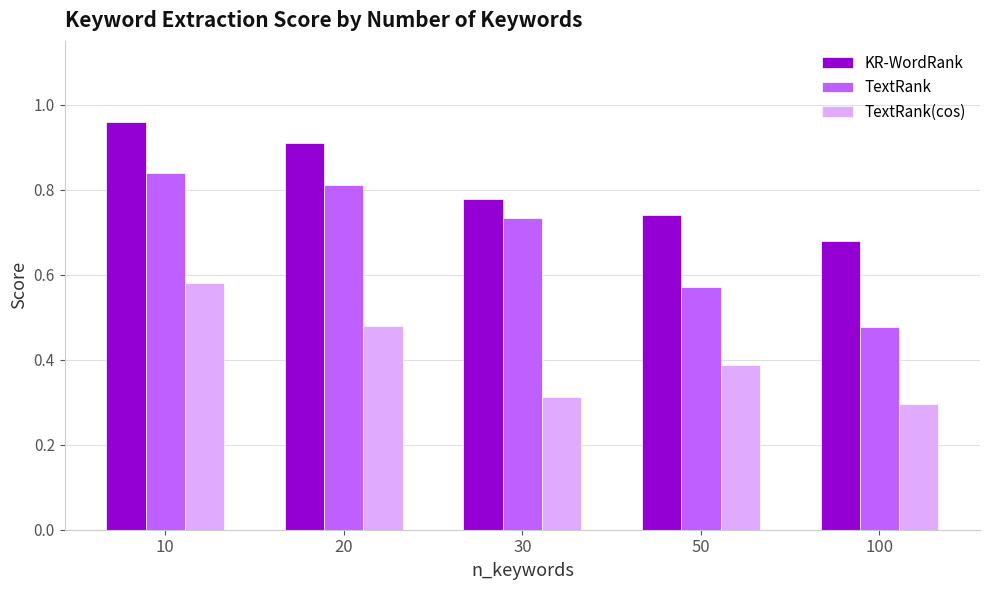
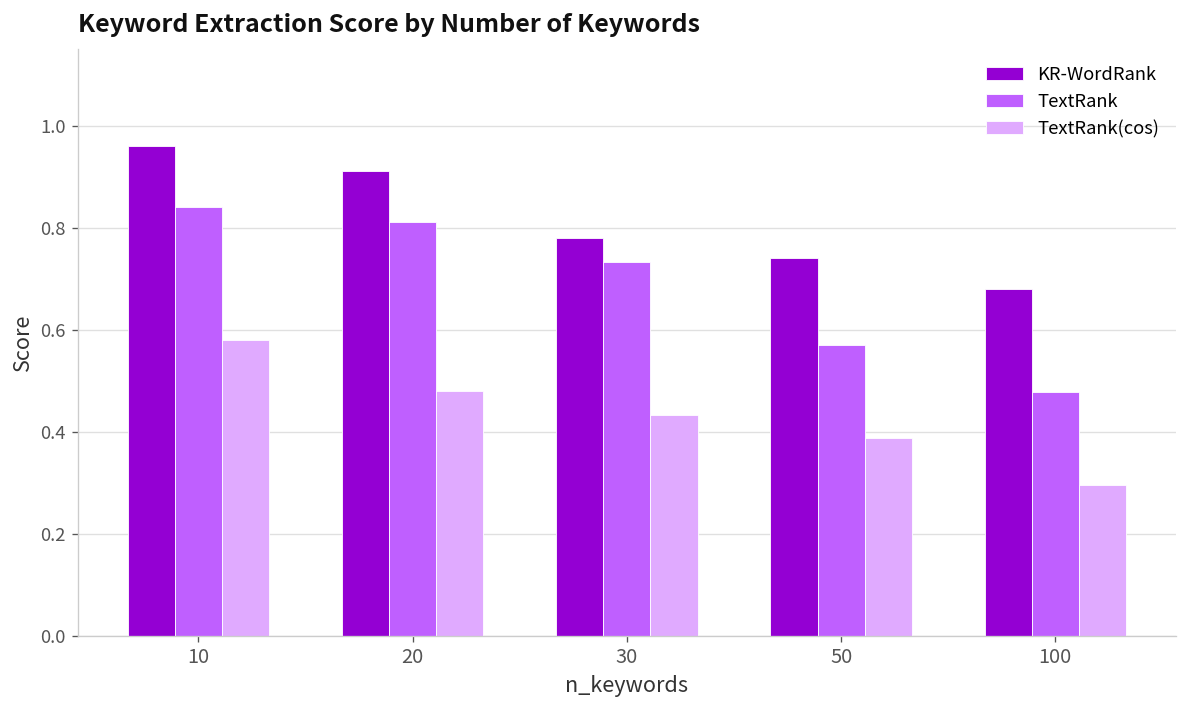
  {
    "KR-WordRank": {
      "10": 0.96,
      "20": 0.91,
      "30": 0.78,
      "50": 0.74,
      "100": 0.68
    },
    "TextRank": {
      "10": 0.84,
      "20": 0.81,
      "30": 0.73,
      "50": 0.57,
      "100": 0.48
    },
    "TextRank(cos)": {
      "10": 0.58,
      "20": 0.48,
-     "30": 0.31,
+     "30": 0.43,
      "50": 0.39,
      "100": 0.30
    }
  }
